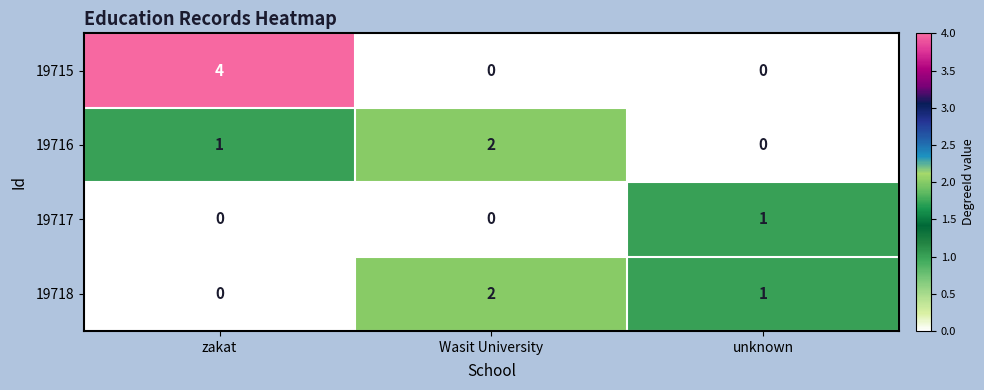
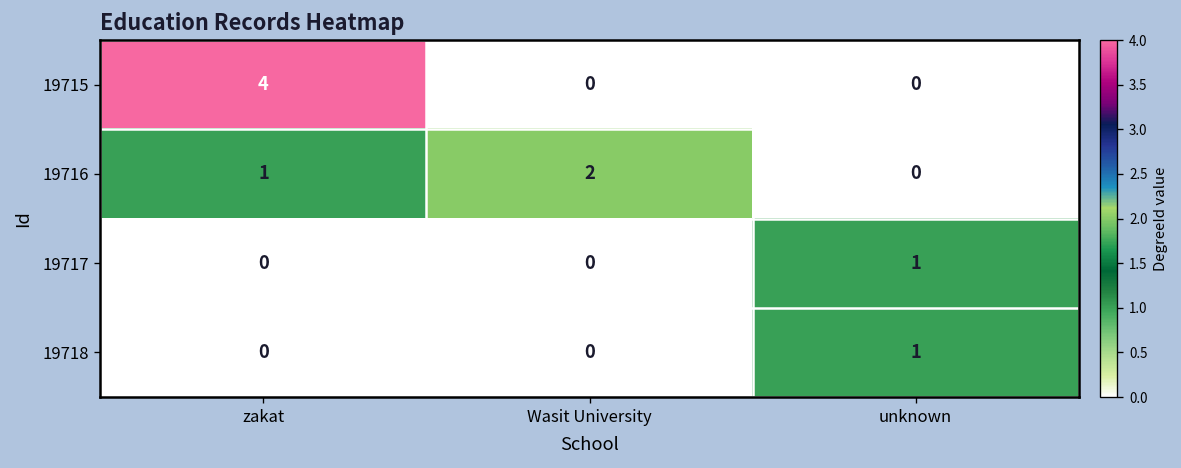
  {
    "19715": {
      "zakat": 4,
      "Wasit University": 0,
      "unknown": 0
    },
    "19716": {
      "zakat": 1,
      "Wasit University": 2,
      "unknown": 0
    },
    "19717": {
      "zakat": 0,
      "Wasit University": 0,
      "unknown": 1
    },
    "19718": {
      "zakat": 0,
-     "Wasit University": 2,
+     "Wasit University": 0,
      "unknown": 1
    }
  }
